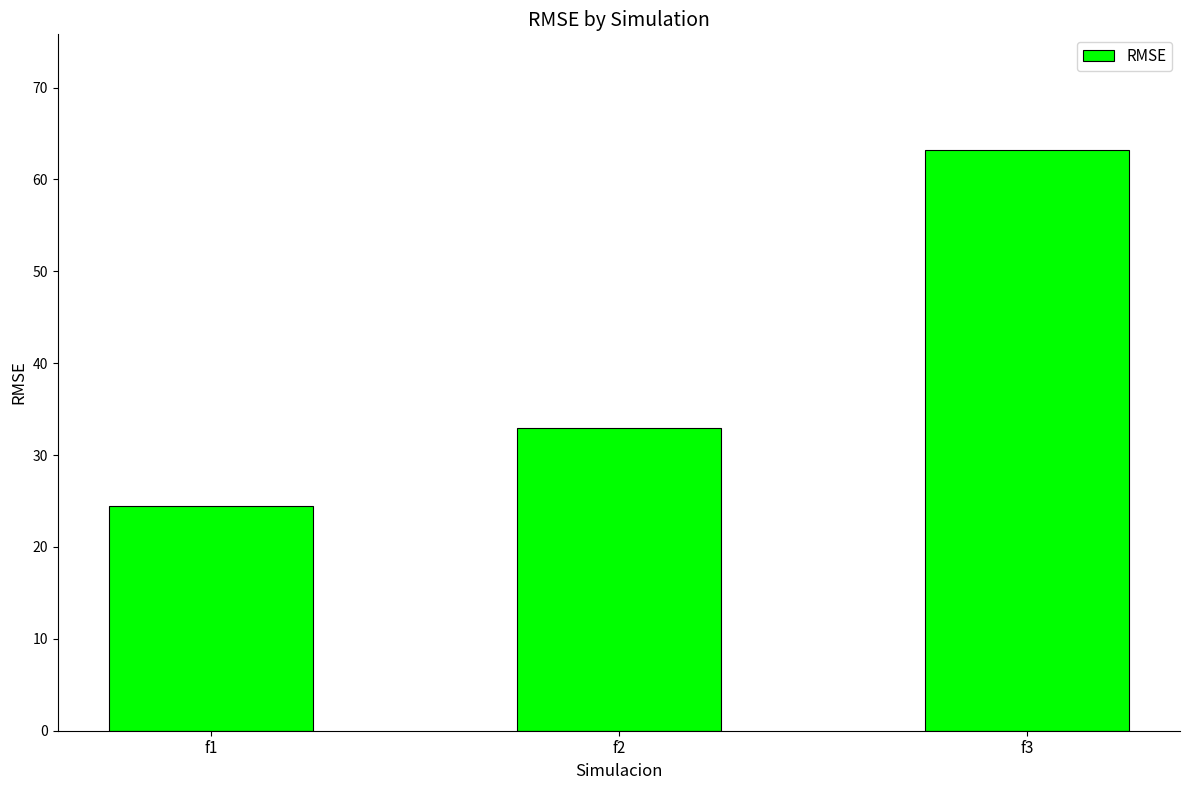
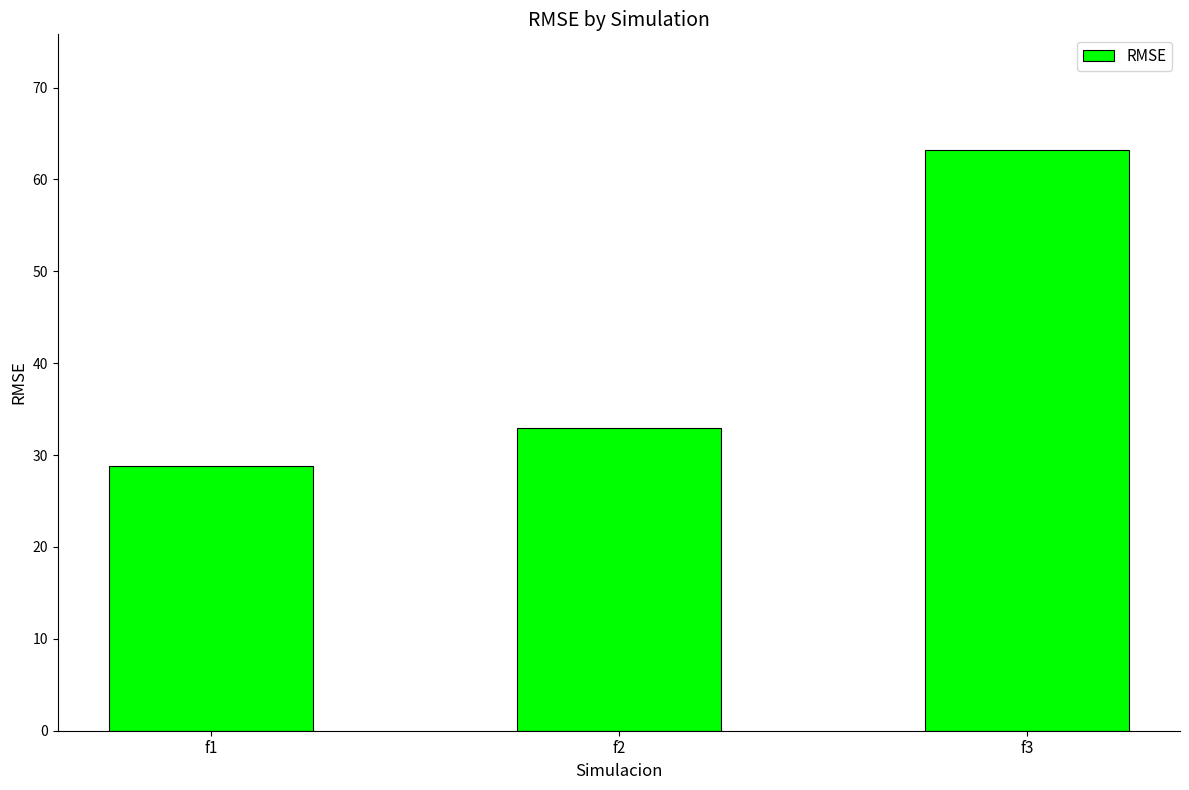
  {
-   "f1": 24,
+   "f1": 29,
    "f2": 33,
    "f3": 63
  }
